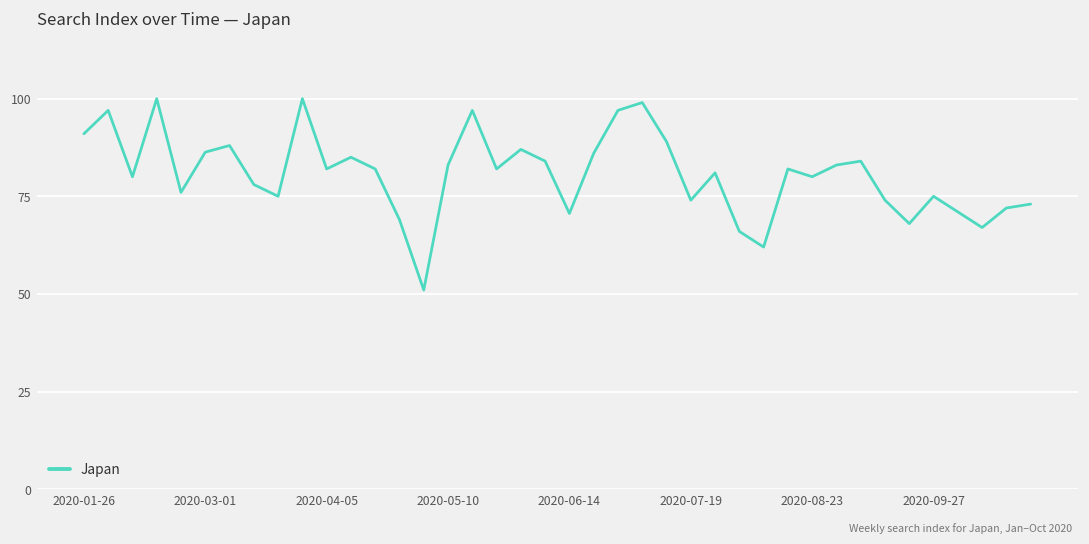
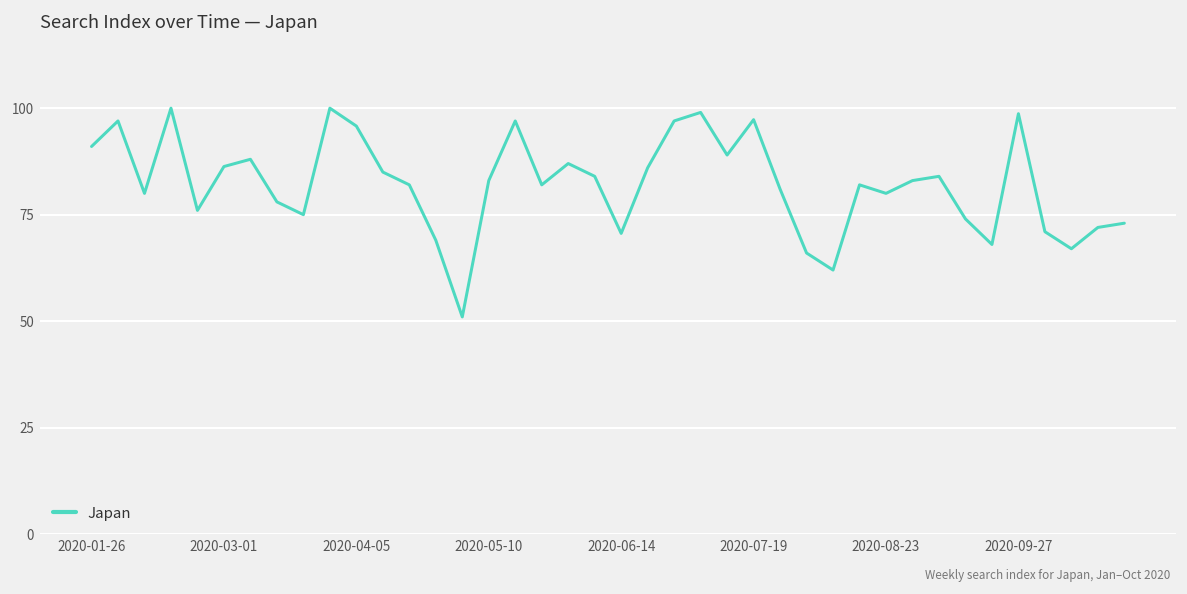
  {
    "2020-01-26": 91,
    "2020-03-01": 86,
-   "2020-04-05": 82,
+   "2020-04-05": 96,
    "2020-05-10": 83,
    "2020-06-14": 71,
-   "2020-07-19": 74,
+   "2020-07-19": 97,
    "2020-08-23": 80,
-   "2020-09-27": 75
+   "2020-09-27": 99
  }
